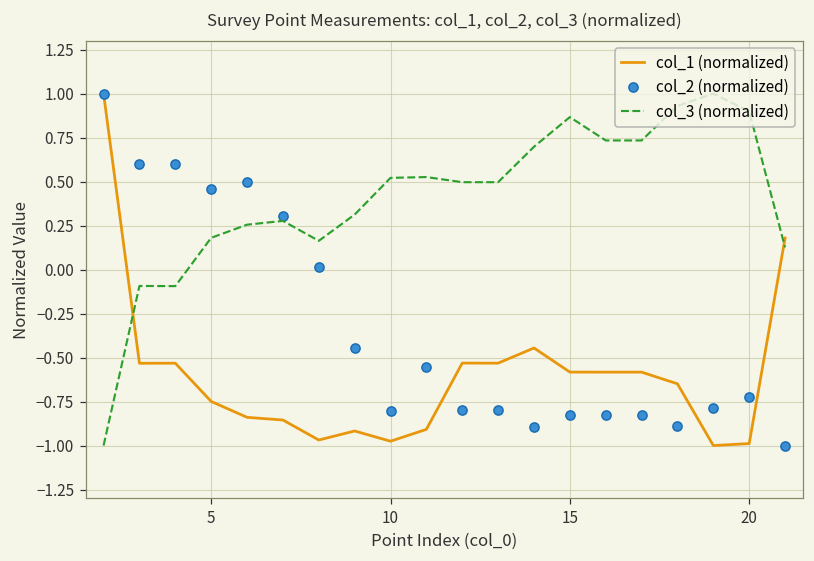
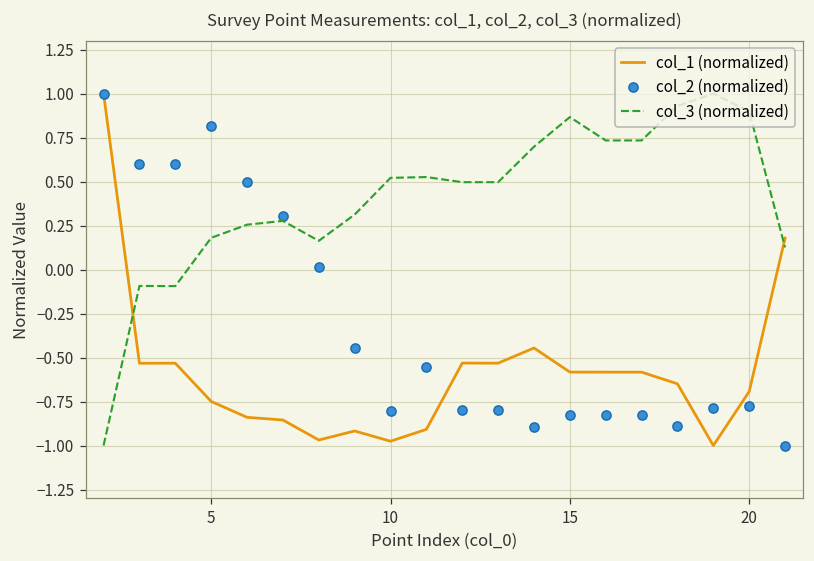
  {
    "col_1 (normalized)": {
      "5": -0.75,
      "10": -0.98,
      "15": -0.58,
-     "20": -0.99
+     "20": -0.69
    },
    "col_2 (normalized)": {
-     "5": 0.46,
+     "5": 0.82,
      "10": -0.81,
      "15": -0.83,
-     "20": -0.72
+     "20": -0.77
    },
    "col_3 (normalized)": {
      "5": 0.18,
      "10": 0.52,
      "15": 0.87
    }
  }
